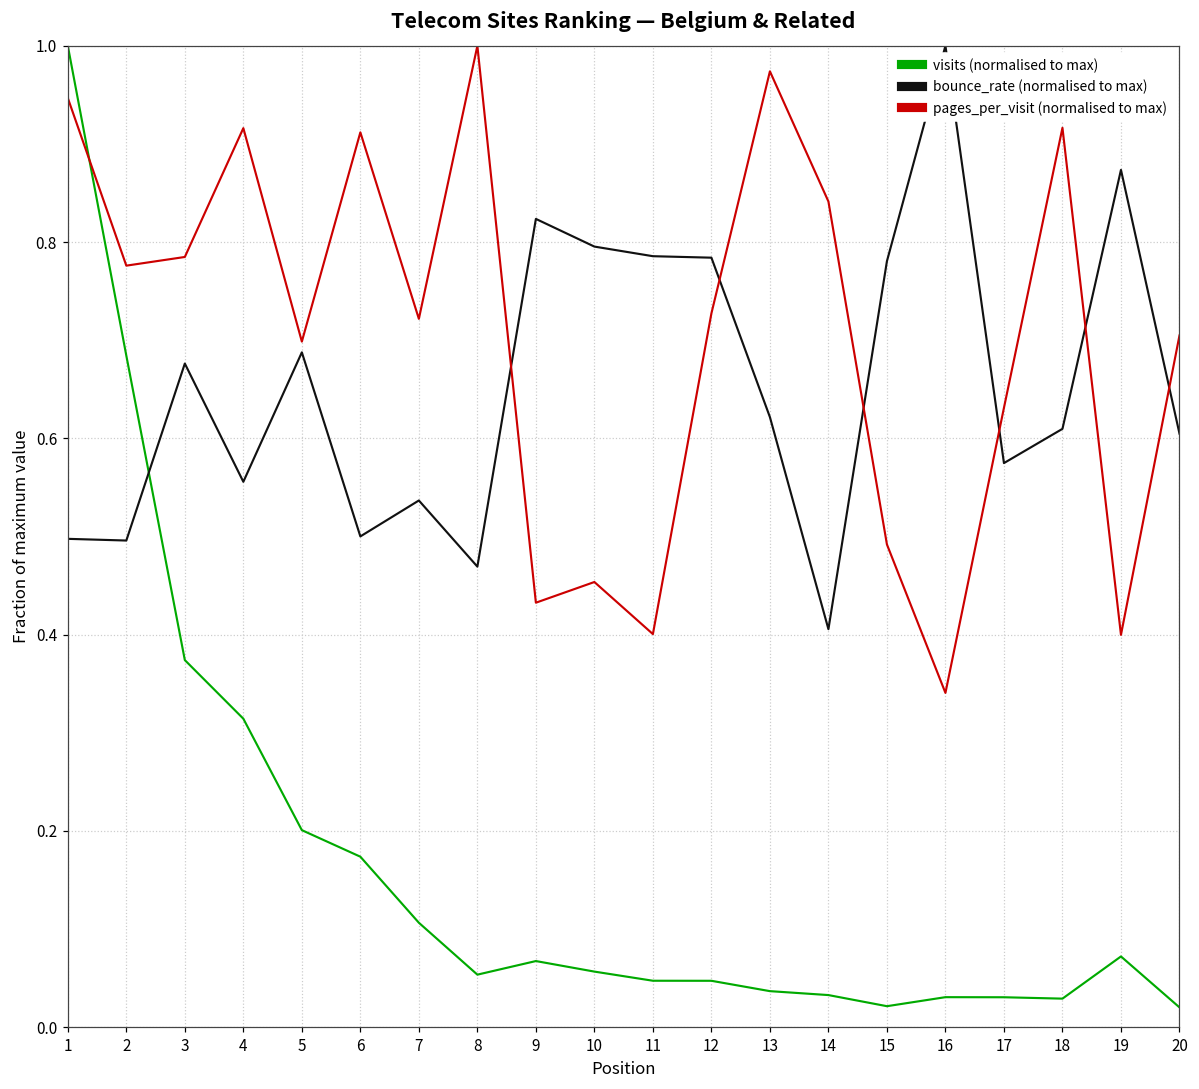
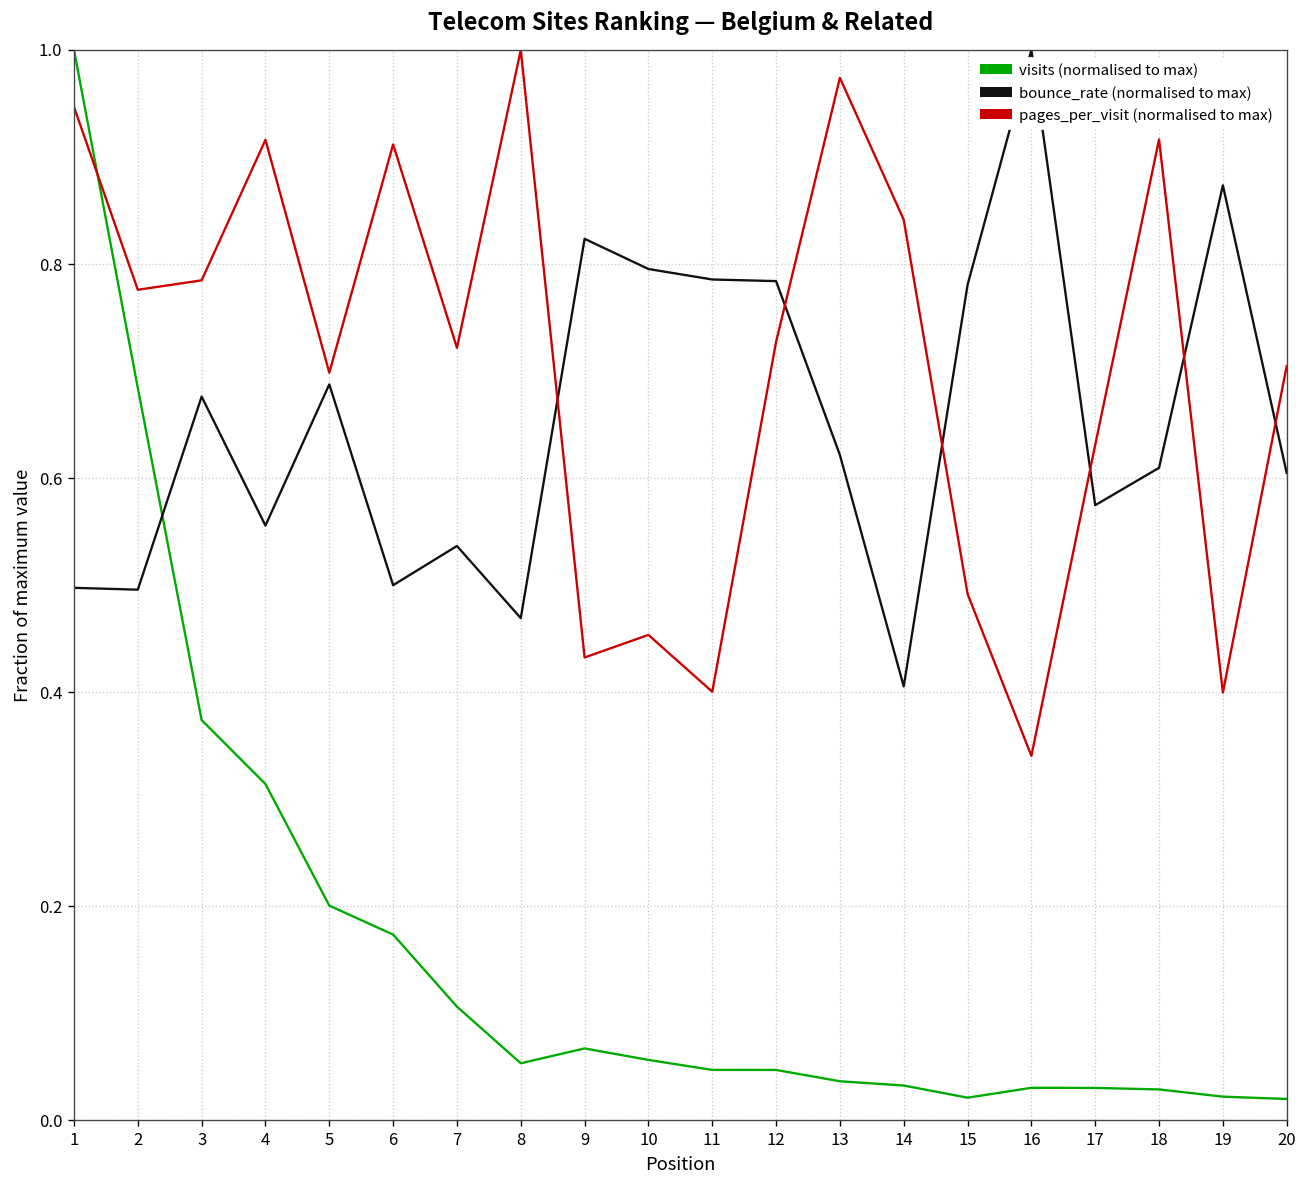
  {
    "visits (normalised to max)": {
      "1": 1.00,
      "2": 0.68,
      "3": 0.37,
      "4": 0.31,
      "5": 0.20,
      "6": 0.17,
      "7": 0.11,
      "8": 0.05,
      "9": 0.07,
      "10": 0.06,
      "11": 0.05,
      "12": 0.05,
      "13": 0.04,
      "14": 0.03,
      "15": 0.02,
      "16": 0.03,
      "17": 0.03,
      "18": 0.03,
-     "19": 0.07,
+     "19": 0.02,
      "20": 0.02
    },
    "bounce_rate (normalised to max)": {
      "1": 0.50,
      "2": 0.50,
      "3": 0.68,
      "4": 0.56,
      "5": 0.69,
      "6": 0.50,
      "7": 0.54,
      "8": 0.47,
      "9": 0.82,
      "10": 0.80,
      "11": 0.79,
      "12": 0.78,
      "13": 0.62,
      "14": 0.41,
      "15": 0.78,
      "16": 1.00,
      "17": 0.57,
      "18": 0.61,
      "19": 0.87,
      "20": 0.60
    },
    "pages_per_visit (normalised to max)": {
      "1": 0.95,
      "2": 0.78,
      "3": 0.78,
      "4": 0.92,
      "5": 0.70,
      "6": 0.91,
      "7": 0.72,
      "8": 1.00,
      "9": 0.43,
      "10": 0.45,
      "11": 0.40,
      "12": 0.73,
      "13": 0.97,
      "14": 0.84,
      "15": 0.49,
      "16": 0.34,
      "17": 0.63,
      "18": 0.92,
      "19": 0.40,
      "20": 0.70
    }
  }
